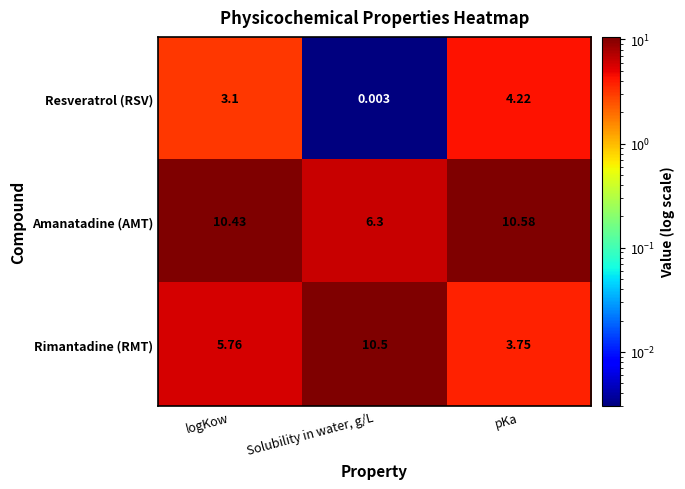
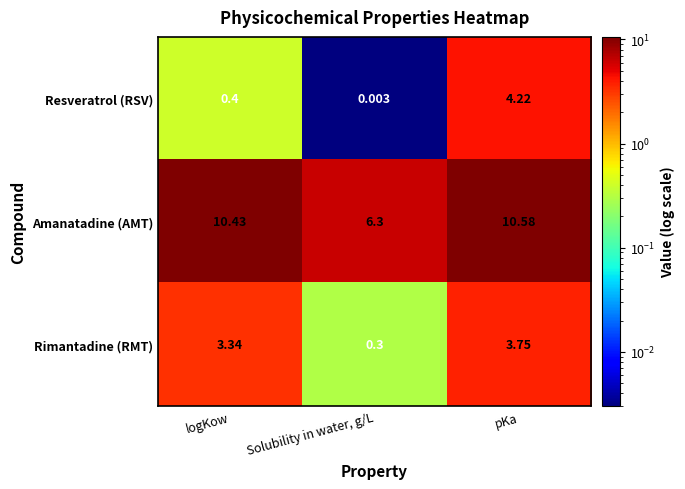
  {
    "Resveratrol (RSV)": {
-     "logKow": 3.1,
+     "logKow": 0.4,
      "Solubility in water, g/L": 0.003,
      "pKa": 4.22
    },
    "Amanatadine (AMT)": {
      "logKow": 10.43,
      "Solubility in water, g/L": 6.3,
      "pKa": 10.58
    },
    "Rimantadine (RMT)": {
-     "logKow": 5.76,
-     "Solubility in water, g/L": 10.5,
+     "logKow": 3.34,
+     "Solubility in water, g/L": 0.3,
      "pKa": 3.75
    }
  }
